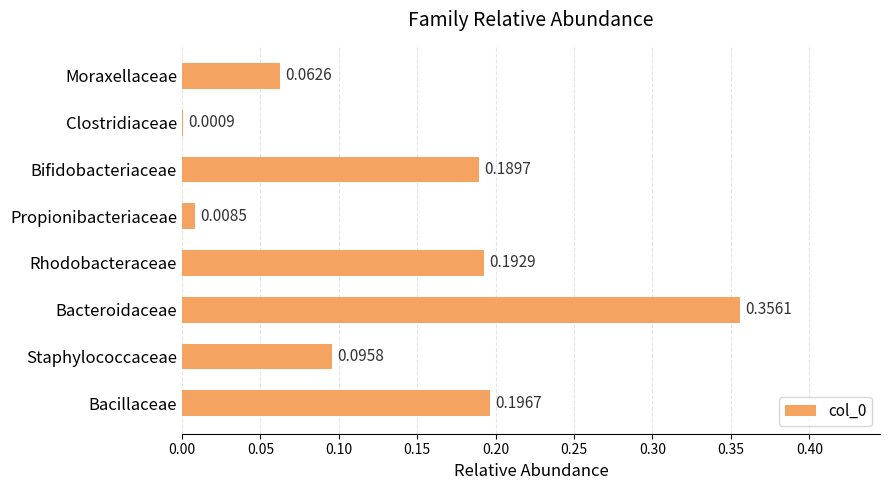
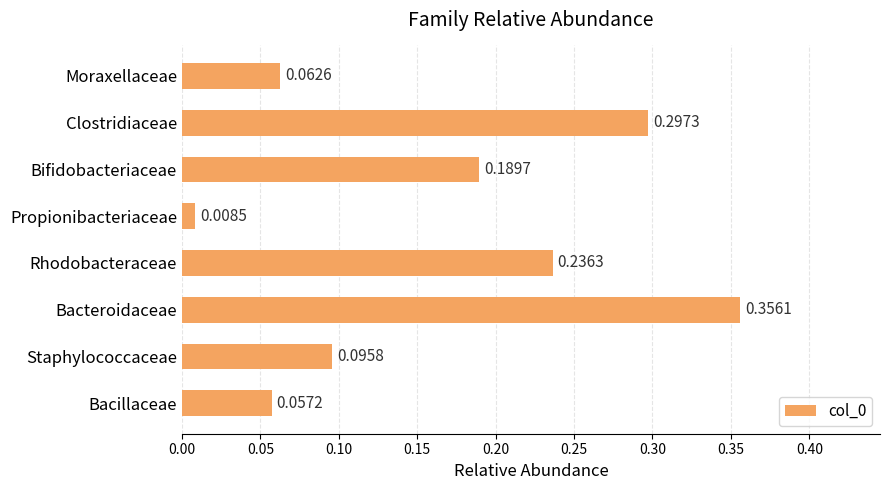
  {
    "Moraxellaceae": 0.0626,
-   "Clostridiaceae": 0.0009,
+   "Clostridiaceae": 0.2973,
    "Bifidobacteriaceae": 0.1897,
    "Propionibacteriaceae": 0.0085,
-   "Rhodobacteraceae": 0.1929,
+   "Rhodobacteraceae": 0.2363,
    "Bacteroidaceae": 0.3561,
    "Staphylococcaceae": 0.0958,
-   "Bacillaceae": 0.1967
+   "Bacillaceae": 0.0572
  }
